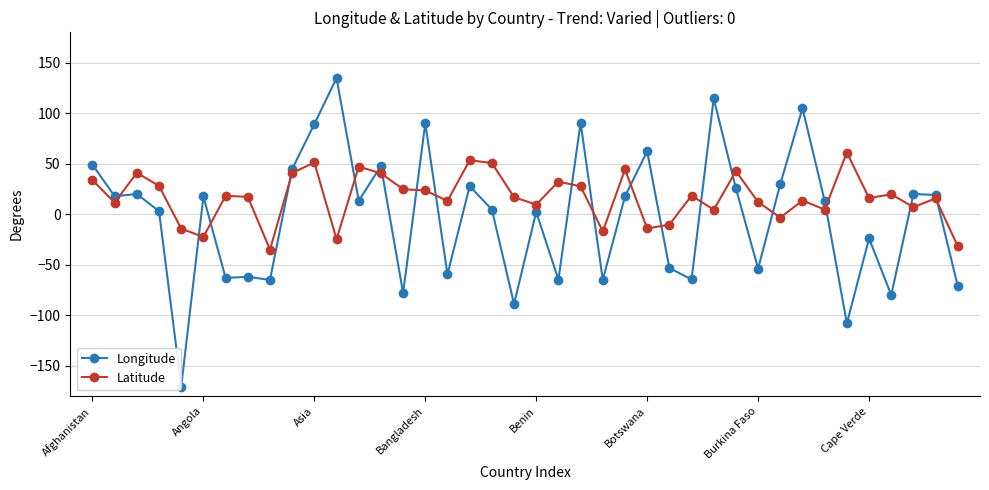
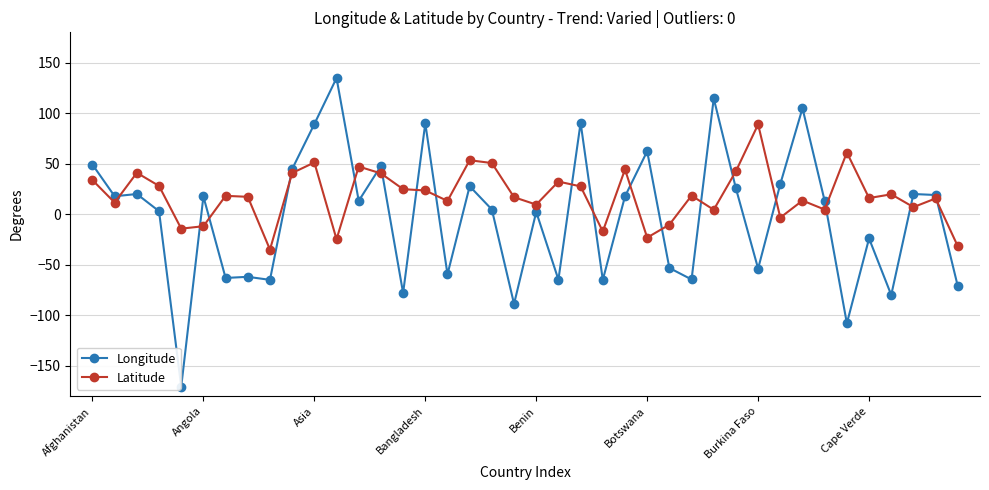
  {
    "Longitude": {
      "Afghanistan": 49,
      "Angola": 18,
      "Asia": 89,
      "Bangladesh": 90,
      "Benin": 2,
      "Botswana": 62,
      "Burkina Faso": -54,
      "Cape Verde": -24
    },
    "Latitude": {
      "Afghanistan": 34,
-     "Angola": -22,
+     "Angola": -12,
      "Asia": 51,
      "Bangladesh": 24,
      "Benin": 10,
-     "Botswana": -14,
-     "Burkina Faso": 12,
+     "Botswana": -23,
+     "Burkina Faso": 89,
      "Cape Verde": 16
    }
  }
